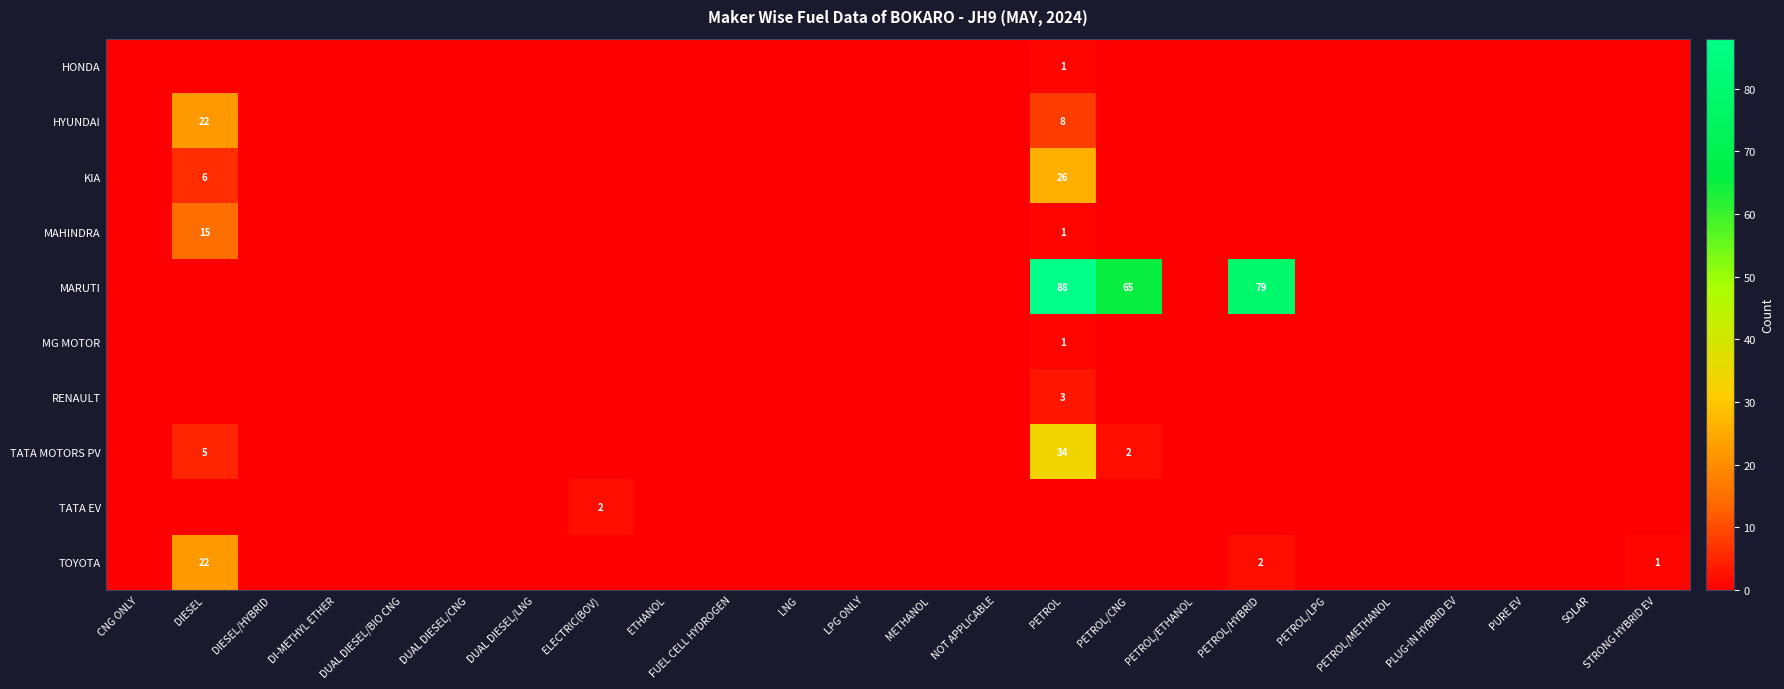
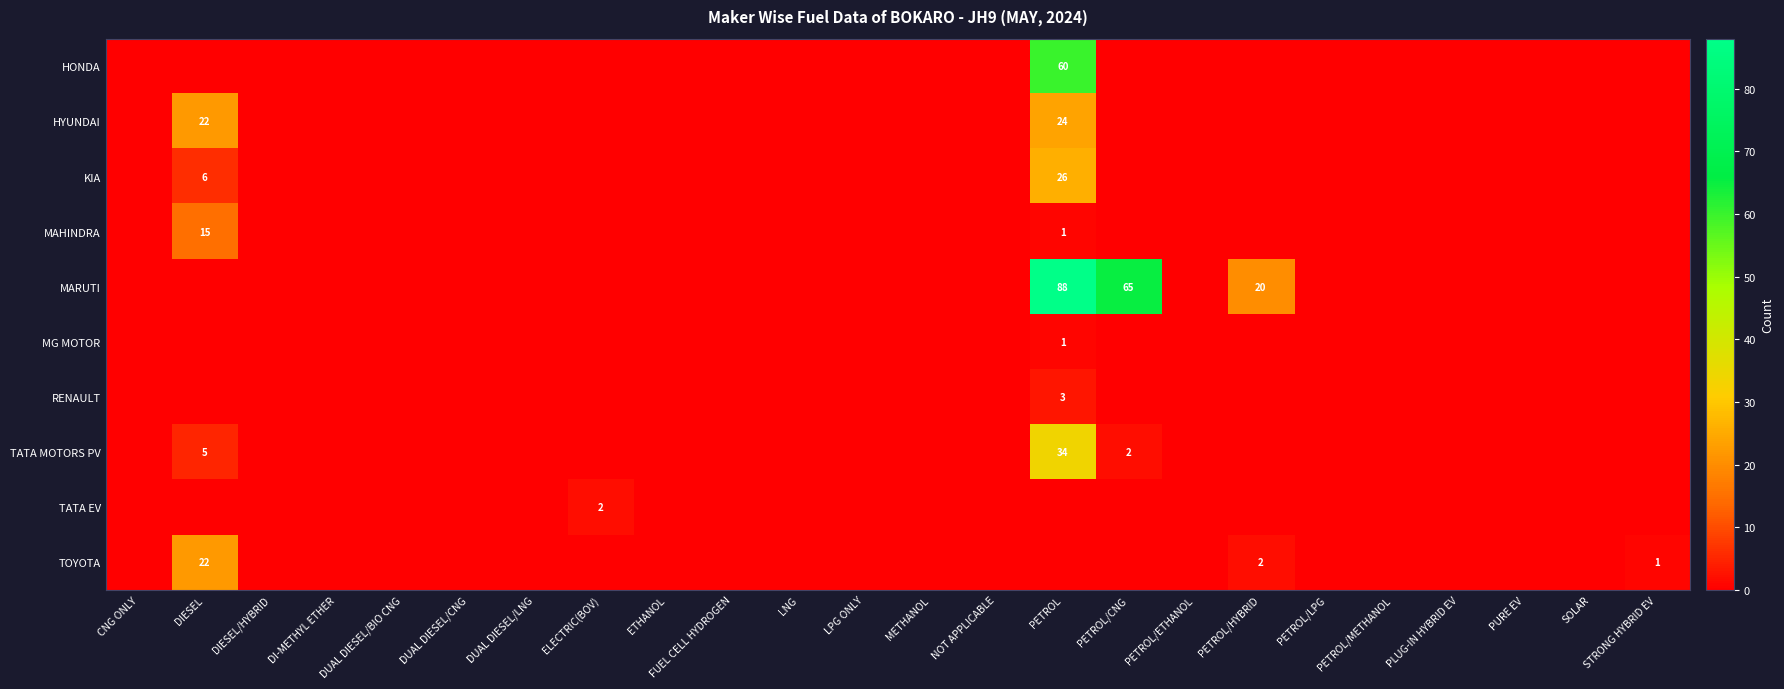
  {
    "HONDA": {
-     "PETROL": 1
+     "PETROL": 60
    },
    "HYUNDAI": {
      "DIESEL": 22,
-     "PETROL": 8
+     "PETROL": 24
    },
    "KIA": {
      "DIESEL": 6,
      "PETROL": 26
    },
    "MAHINDRA": {
      "DIESEL": 15,
      "PETROL": 1
    },
    "MARUTI": {
      "PETROL": 88,
      "PETROL/CNG": 65,
-     "PETROL/HYBRID": 79
+     "PETROL/HYBRID": 20
    },
    "MG MOTOR": {
      "PETROL": 1
    },
    "RENAULT": {
      "PETROL": 3
    },
    "TATA MOTORS PV": {
      "DIESEL": 5,
      "PETROL": 34,
      "PETROL/CNG": 2
    },
    "TATA EV": {
      "ELECTRIC(BOV)": 2
    },
    "TOYOTA": {
      "DIESEL": 22,
      "PETROL/HYBRID": 2,
      "STRONG HYBRID EV": 1
    }
  }
